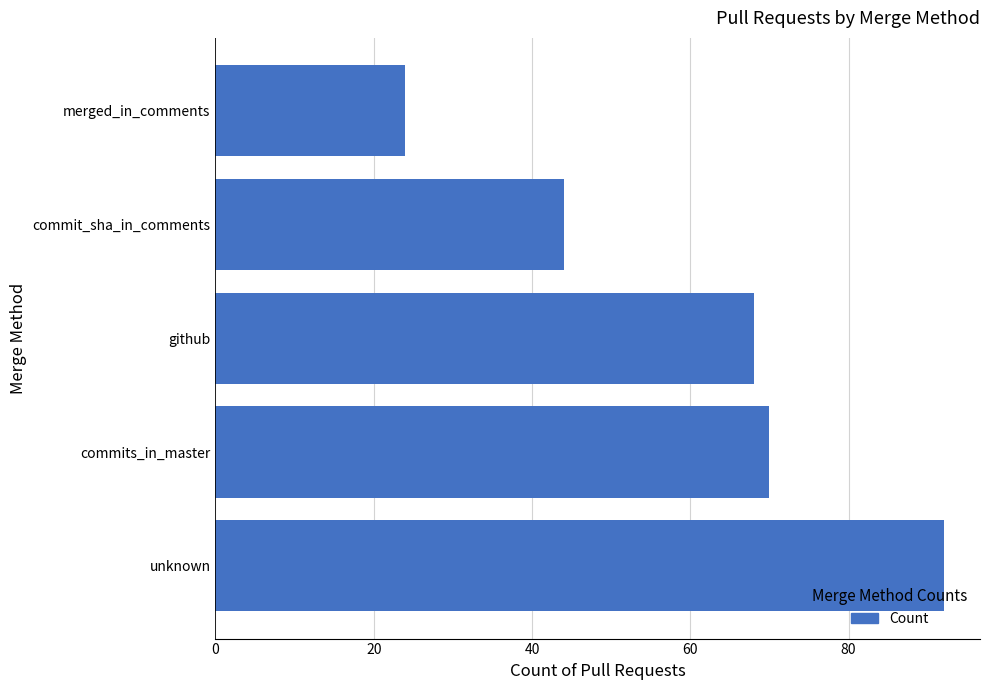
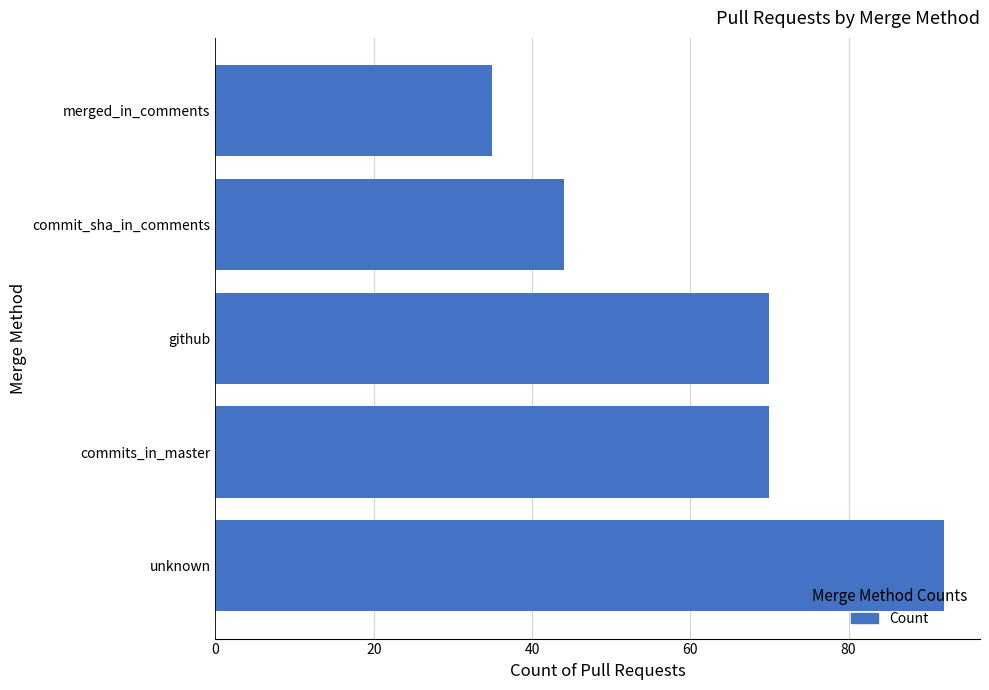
  {
-   "merged_in_comments": 24,
+   "merged_in_comments": 35,
    "commit_sha_in_comments": 44,
-   "github": 68,
+   "github": 70,
    "commits_in_master": 70,
    "unknown": 92
  }
